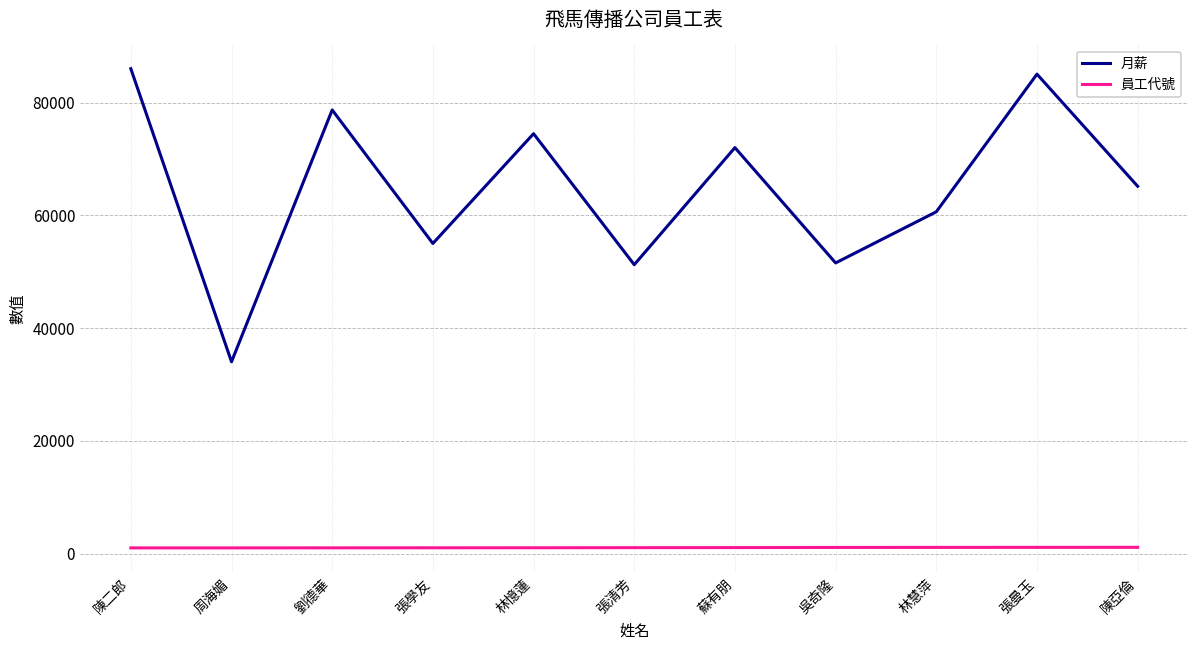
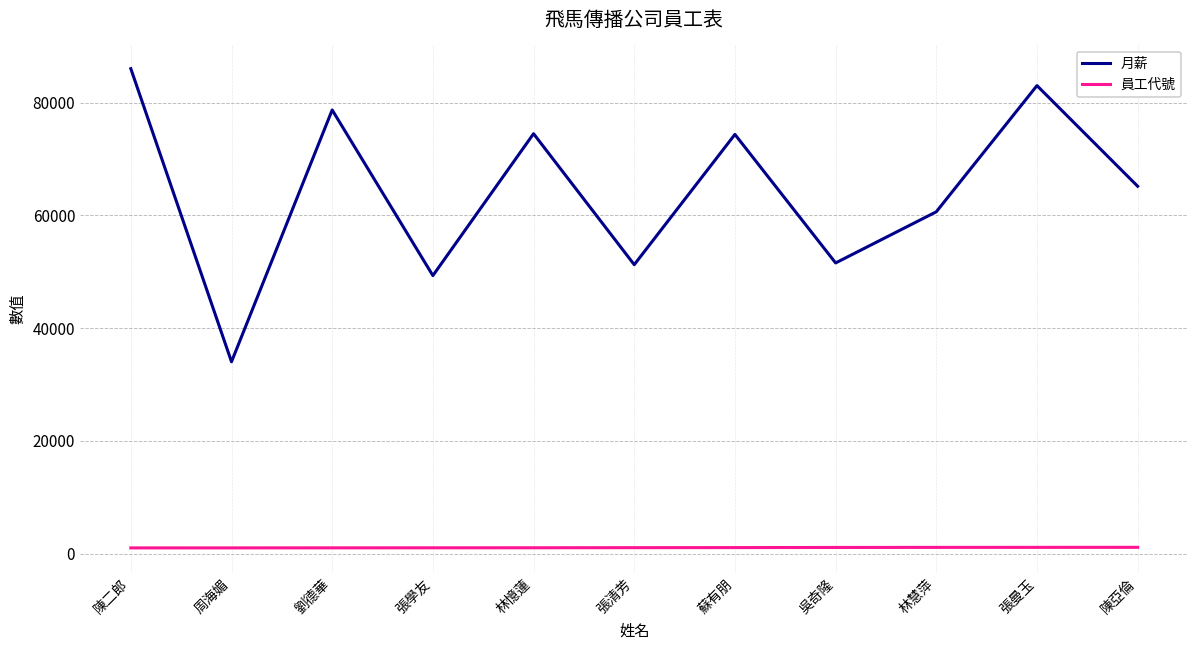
  {
    "月薪": {
      "陳二郎": 86000,
      "周海媚": 34000,
      "劉德華": 79000,
-     "張學友": 55000,
+     "張學友": 49000,
      "林憶蓮": 74000,
      "張清芳": 51000,
-     "蘇有朋": 72000,
+     "蘇有朋": 74000,
      "吳奇隆": 52000,
      "林慧萍": 61000,
-     "張曼玉": 85000,
+     "張曼玉": 83000,
      "陳亞倫": 65000
    },
    "員工代號": {
      "陳二郎": 1000,
      "周海媚": 1000,
      "劉德華": 1000,
      "張學友": 1000,
      "林憶蓮": 1000,
      "張清芳": 1000,
      "蘇有朋": 1000,
      "吳奇隆": 1000,
      "林慧萍": 1000,
      "張曼玉": 1000,
      "陳亞倫": 1000
    }
  }
